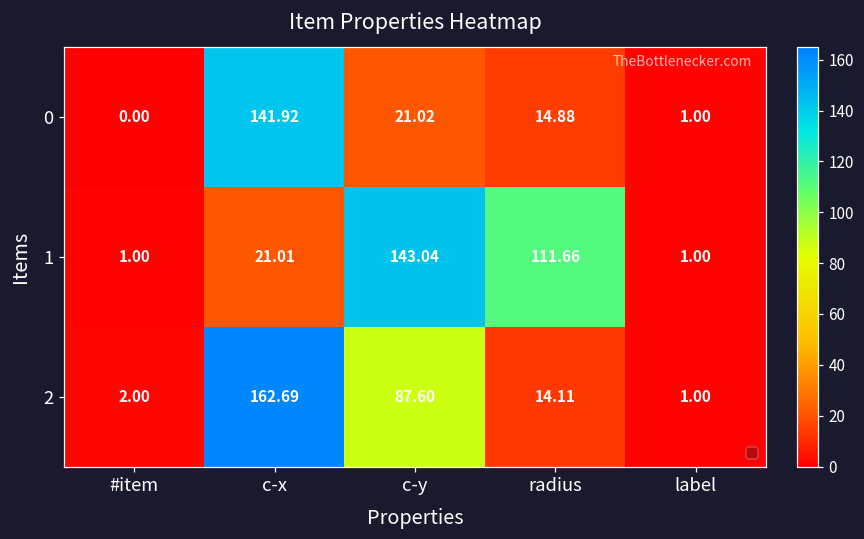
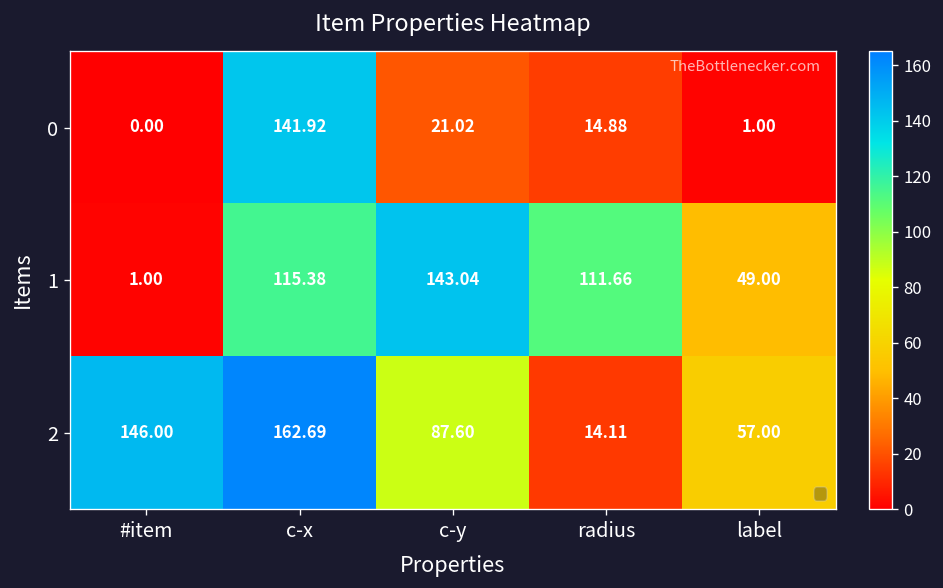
  {
    "0": {
      "#item": 0.00,
      "c-x": 141.92,
      "c-y": 21.02,
      "radius": 14.88
    },
    "1": {
      "#item": 1.00,
-     "c-x": 21.01,
+     "c-x": 115.38,
      "c-y": 143.04,
      "radius": 111.66,
-     "label": 1.00
+     "label": 49.00
    },
    "2": {
-     "#item": 2.00,
+     "#item": 146.00,
      "c-x": 162.69,
      "c-y": 87.60,
      "radius": 14.11,
-     "label": 1.00
+     "label": 57.00
    }
  }
